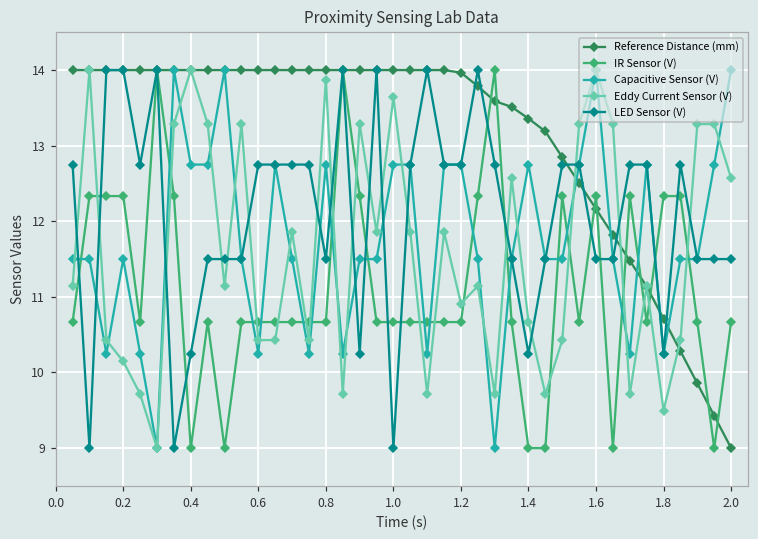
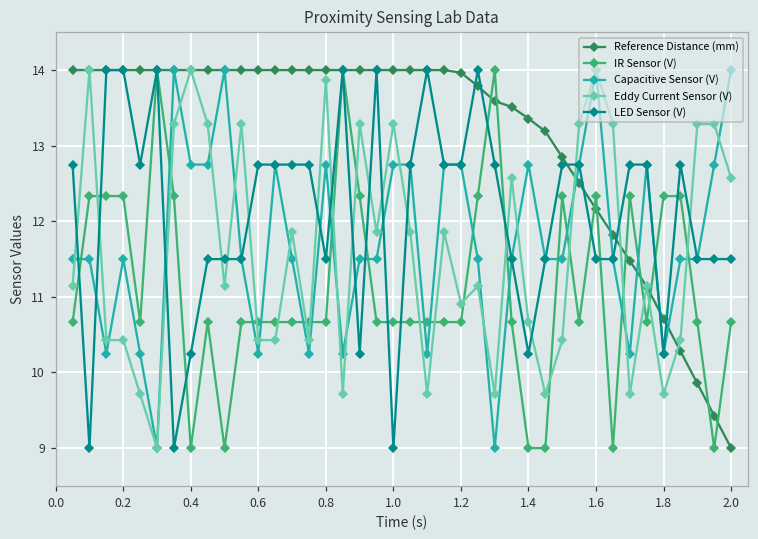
  {
    "Eddy Current Sensor (V)": {
-     "0.2": 10.1,
+     "0.2": 10.4,
      "0.6": 10.4,
      "0.8": 13.9,
-     "1.0": 13.6,
+     "1.0": 13.3,
      "1.2": 10.9,
      "1.4": 10.7,
-     "1.8": 9.5,
+     "1.8": 9.7,
      "2.0": 12.6
    }
  }
